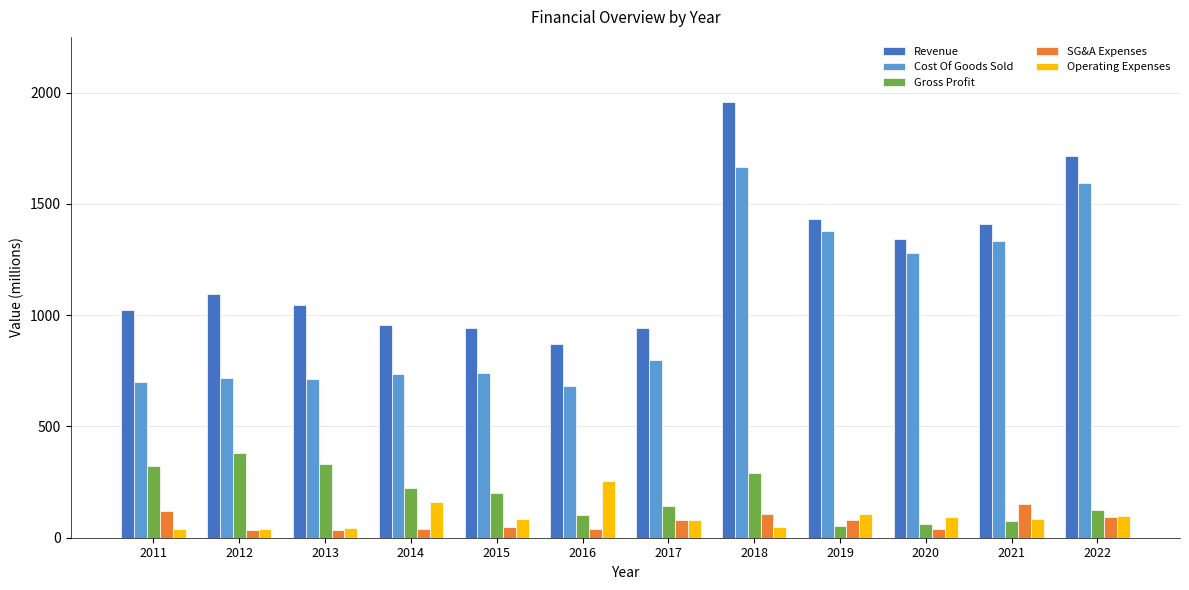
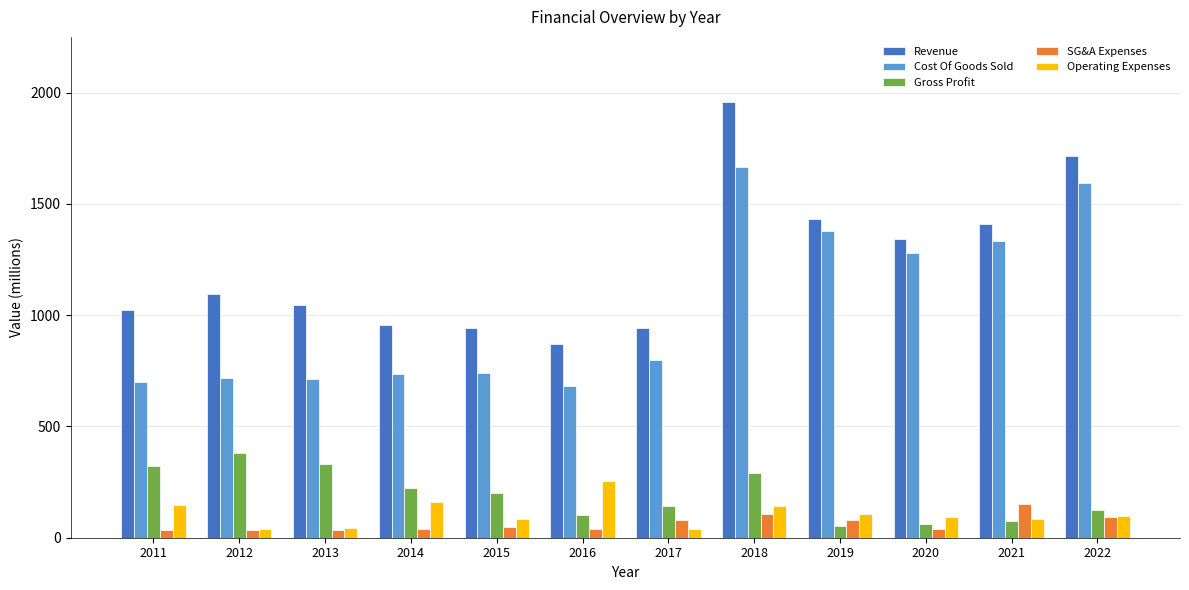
  {
    "Gross Profit": {
      "2011": 320,
      "2012": 380,
      "2013": 330,
      "2014": 220,
      "2015": 200,
      "2016": 100,
      "2017": 140,
      "2018": 290,
      "2019": 50,
      "2020": 60,
      "2021": 70,
      "2022": 120
    },
    "SG&A Expenses": {
-     "2011": 120,
+     "2011": 30,
      "2012": 40,
      "2013": 40,
      "2014": 40,
      "2015": 50,
      "2016": 40,
      "2017": 80,
      "2018": 100,
      "2019": 80,
      "2020": 40,
      "2021": 150,
      "2022": 90
    },
    "Operating Expenses": {
-     "2011": 40,
+     "2011": 150,
      "2012": 40,
      "2013": 40,
      "2014": 160,
      "2015": 80,
      "2016": 250,
-     "2017": 80,
-     "2018": 50,
+     "2017": 40,
+     "2018": 140,
      "2019": 110,
      "2020": 90,
      "2021": 90,
      "2022": 100
    }
  }
